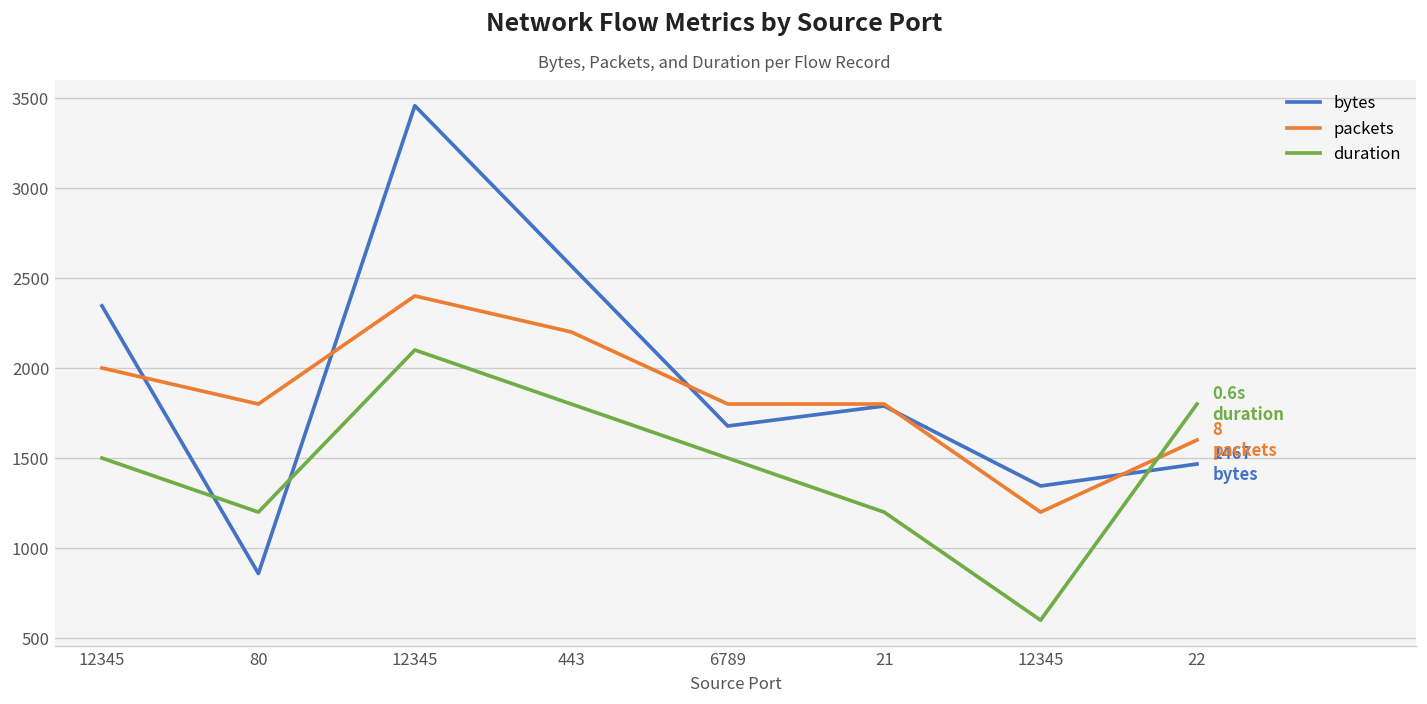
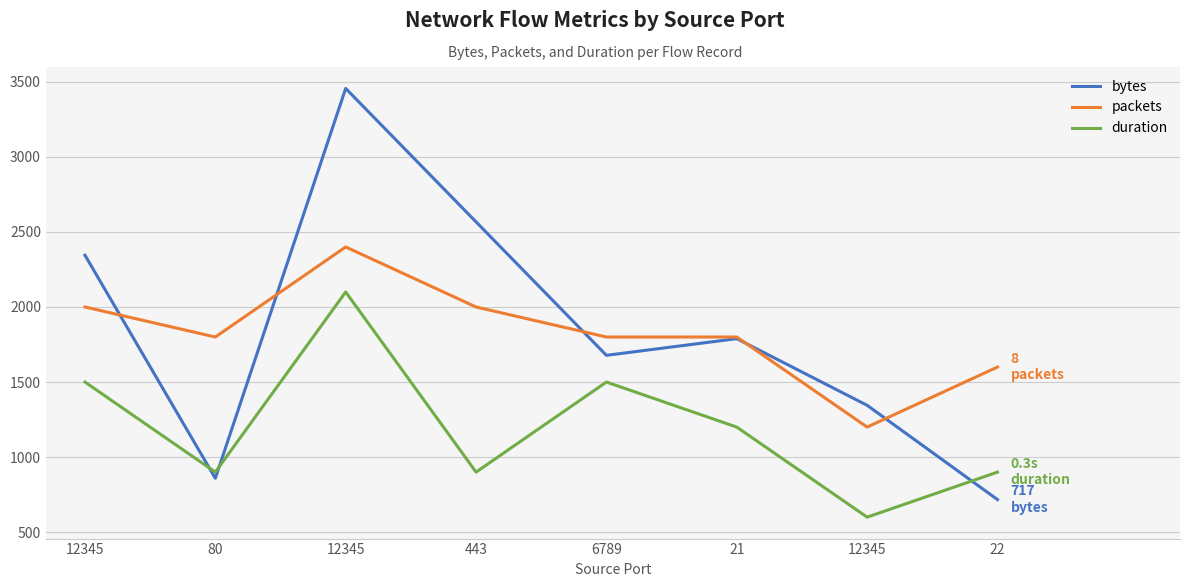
  {
    "bytes": {
-     "22": "1467"
+     "22": "717"
    },
    "packets": {
      "80": "1800",
-     "443": "2200",
+     "443": "2000",
      "6789": "1800"
    },
    "duration": {
-     "80": "1200",
-     "443": "0.6s",
-     "22": "1800"
+     "80": "900",
+     "443": "0.3s",
+     "22": "900"
    }
  }
